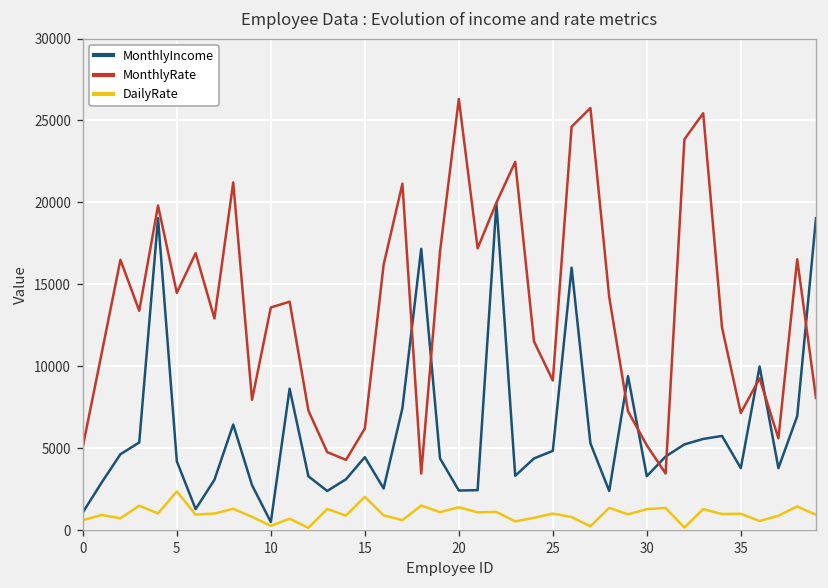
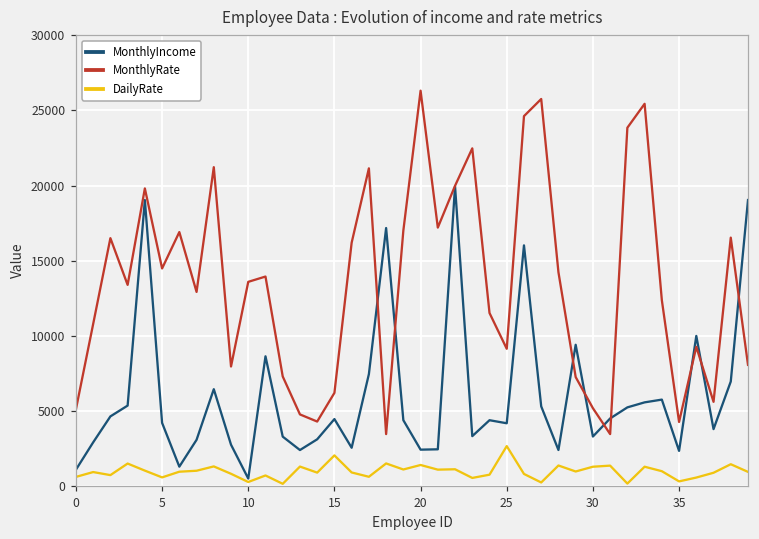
  {
    "MonthlyIncome": {
      "0": 1100,
      "5": 4200,
      "10": 500,
      "15": 4400,
      "20": 2400,
-     "25": 4800,
+     "25": 4200,
      "30": 3300,
-     "35": 3800
+     "35": 2300
    },
    "MonthlyRate": {
      "0": 5100,
      "5": 14500,
      "10": 13600,
      "15": 6200,
      "20": 26300,
      "25": 9100,
      "30": 5200,
-     "35": 7100
+     "35": 4300
    },
    "DailyRate": {
      "0": 600,
-     "5": 2400,
+     "5": 600,
      "10": 300,
      "15": 2000,
      "20": 1400,
-     "25": 1000,
+     "25": 2600,
      "30": 1300,
-     "35": 1000
+     "35": 300
    }
  }
